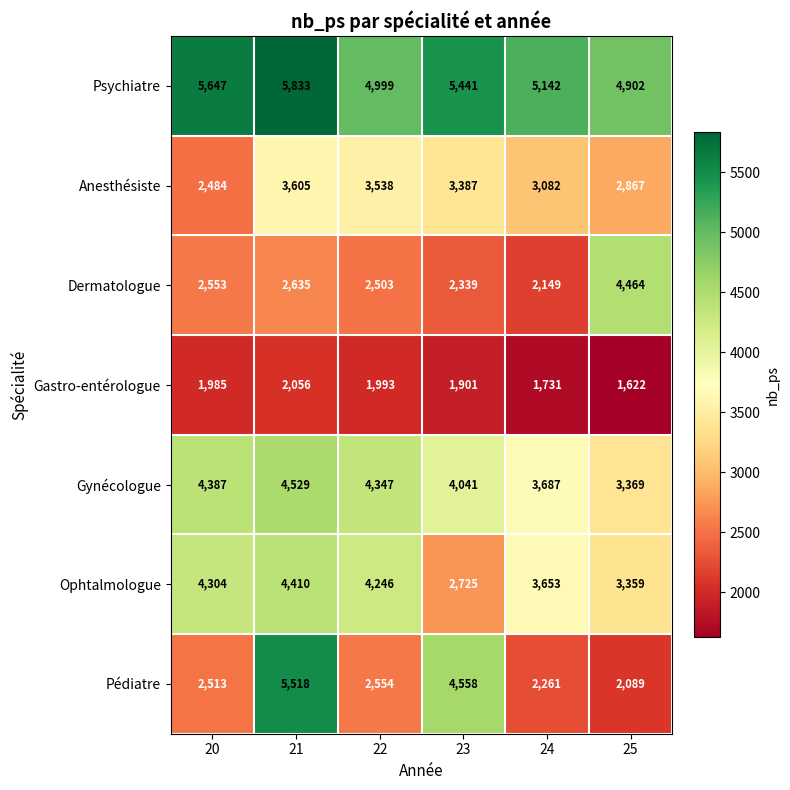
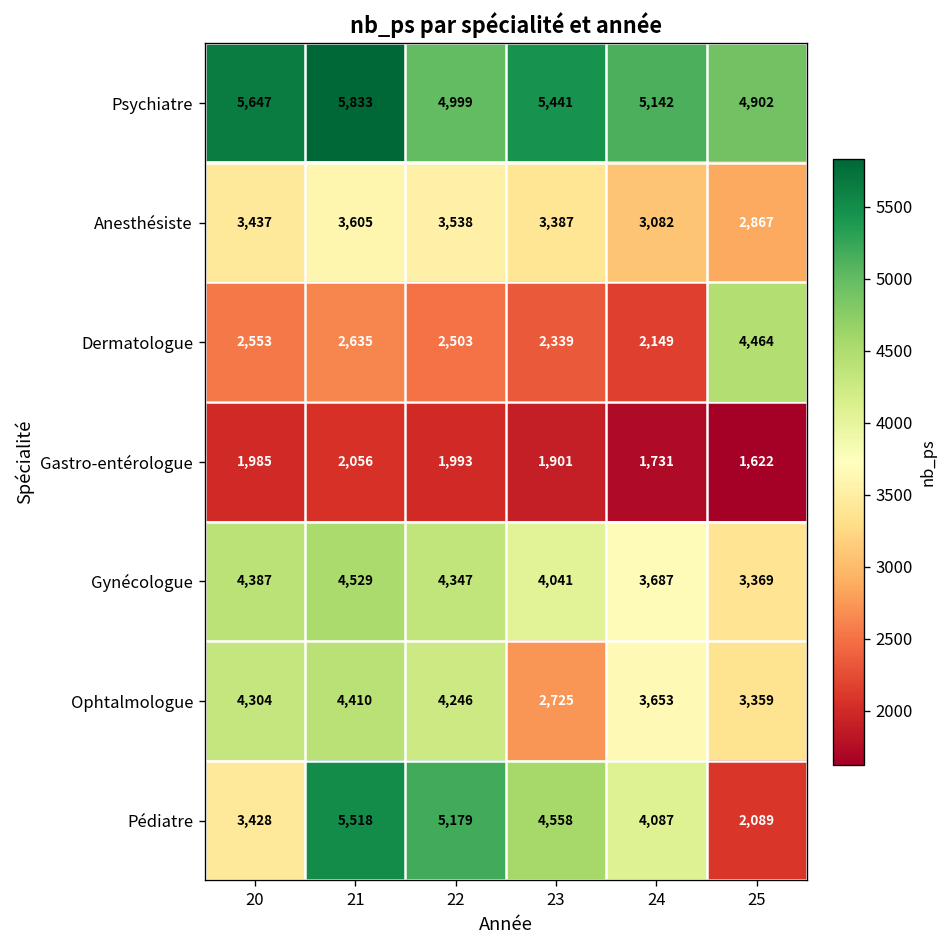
  {
    "Psychiatre": {
      "20": "5,647",
      "21": "5,833",
      "22": "4,999",
      "23": "5,441",
      "24": "5,142",
      "25": "4,902"
    },
    "Anesthésiste": {
-     "20": "2,484",
+     "20": "3,437",
      "21": "3,605",
      "22": "3,538",
      "23": "3,387",
      "24": "3,082",
      "25": "2,867"
    },
    "Dermatologue": {
      "20": "2,553",
      "21": "2,635",
      "22": "2,503",
      "23": "2,339",
      "24": "2,149",
      "25": "4,464"
    },
    "Gastro-entérologue": {
      "20": "1,985",
      "21": "2,056",
      "22": "1,993",
      "23": "1,901",
      "24": "1,731",
      "25": "1,622"
    },
    "Gynécologue": {
      "20": "4,387",
      "21": "4,529",
      "22": "4,347",
      "23": "4,041",
      "24": "3,687",
      "25": "3,369"
    },
    "Ophtalmologue": {
      "20": "4,304",
      "21": "4,410",
      "22": "4,246",
      "23": "2,725",
      "24": "3,653",
      "25": "3,359"
    },
    "Pédiatre": {
-     "20": "2,513",
+     "20": "3,428",
      "21": "5,518",
-     "22": "2,554",
+     "22": "5,179",
      "23": "4,558",
-     "24": "2,261",
+     "24": "4,087",
      "25": "2,089"
    }
  }
